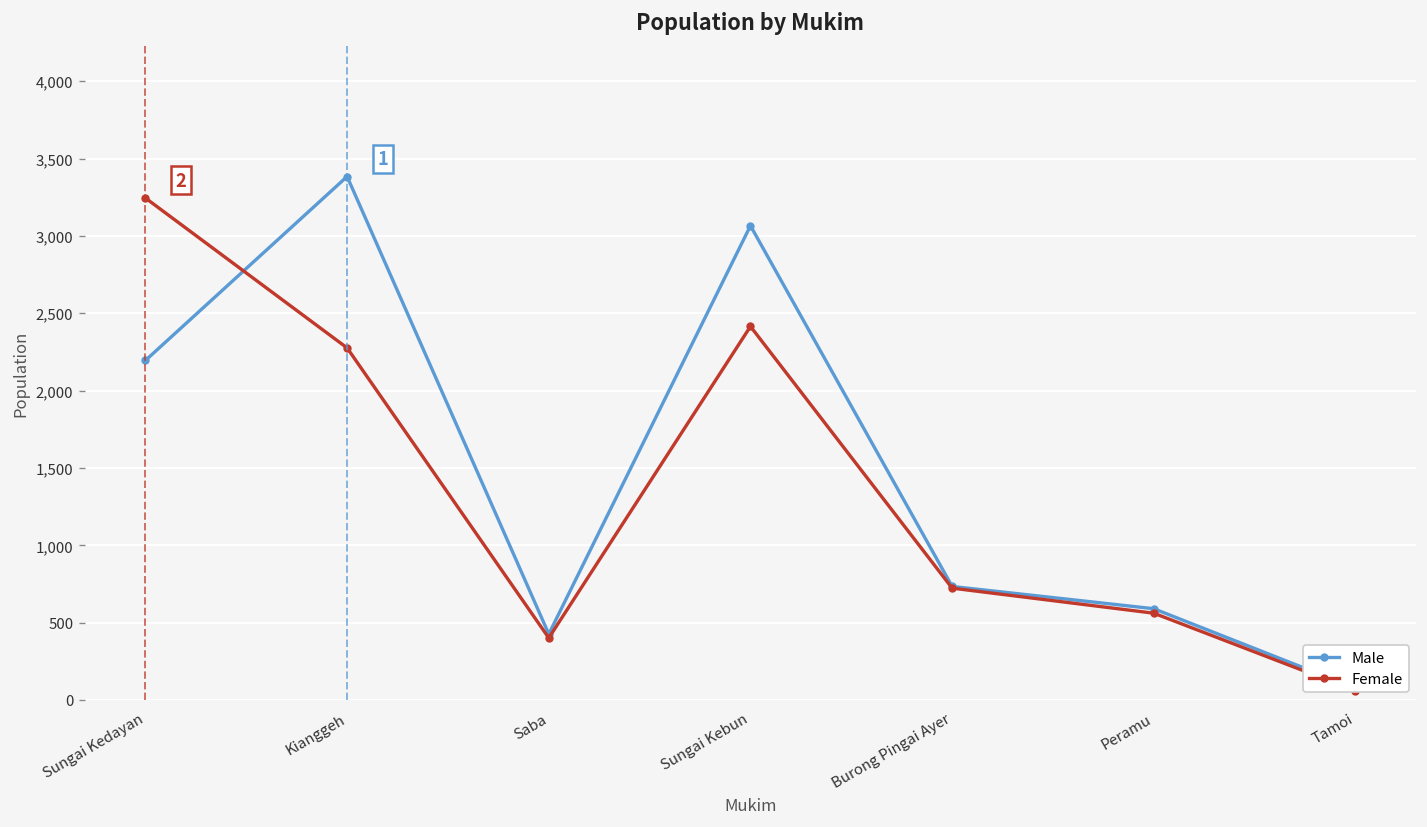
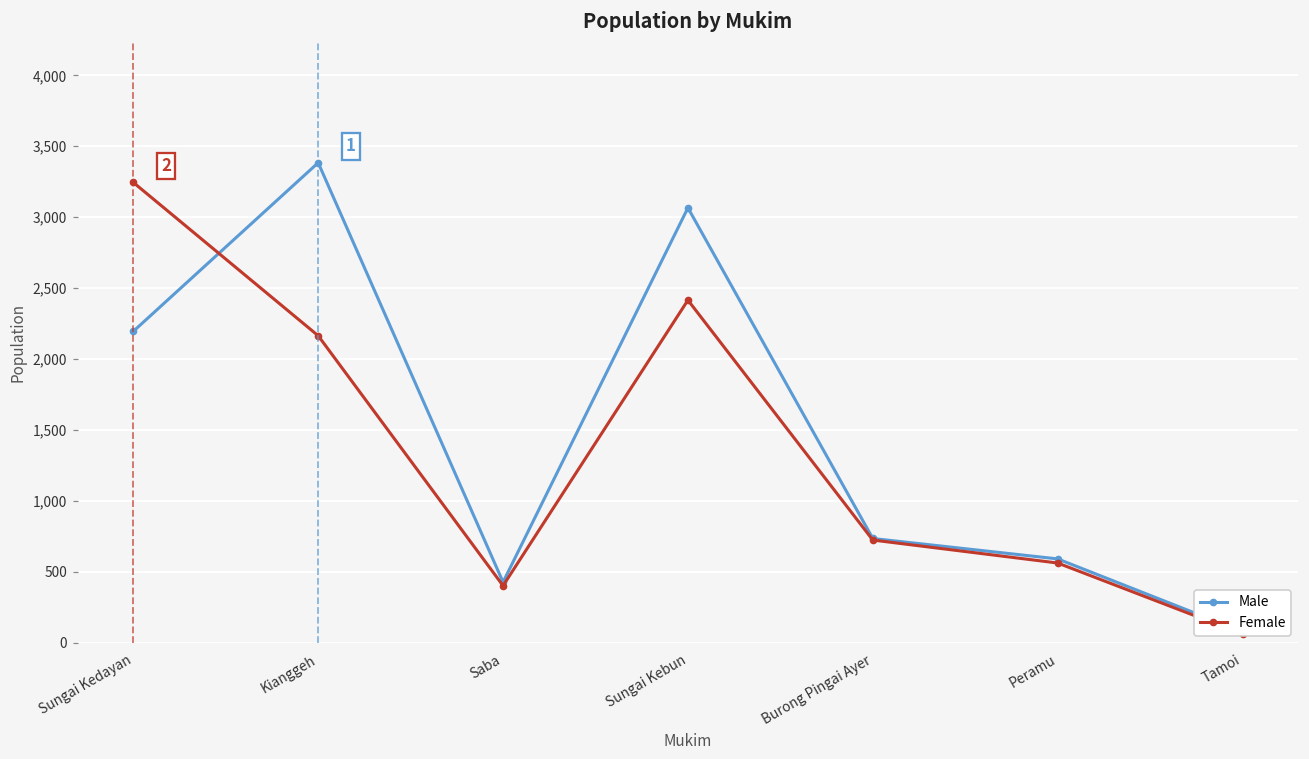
  {
    "Male": {
      "Sungai Kedayan": "2,200",
      "Kianggeh": "3,380",
      "Saba": "430",
      "Sungai Kebun": "3,070",
      "Peramu": "590"
    },
    "Female": {
      "Sungai Kedayan": "3,250",
-     "Kianggeh": "2,280",
+     "Kianggeh": "2,160",
      "Saba": "400",
      "Sungai Kebun": "2,420",
      "Peramu": "560"
    }
  }
